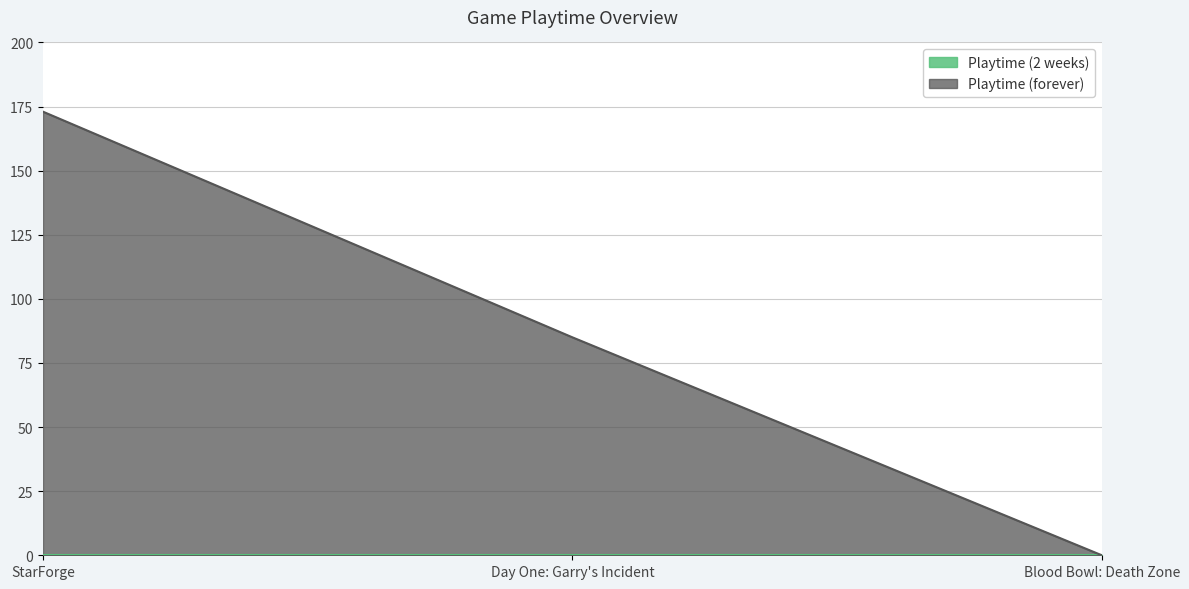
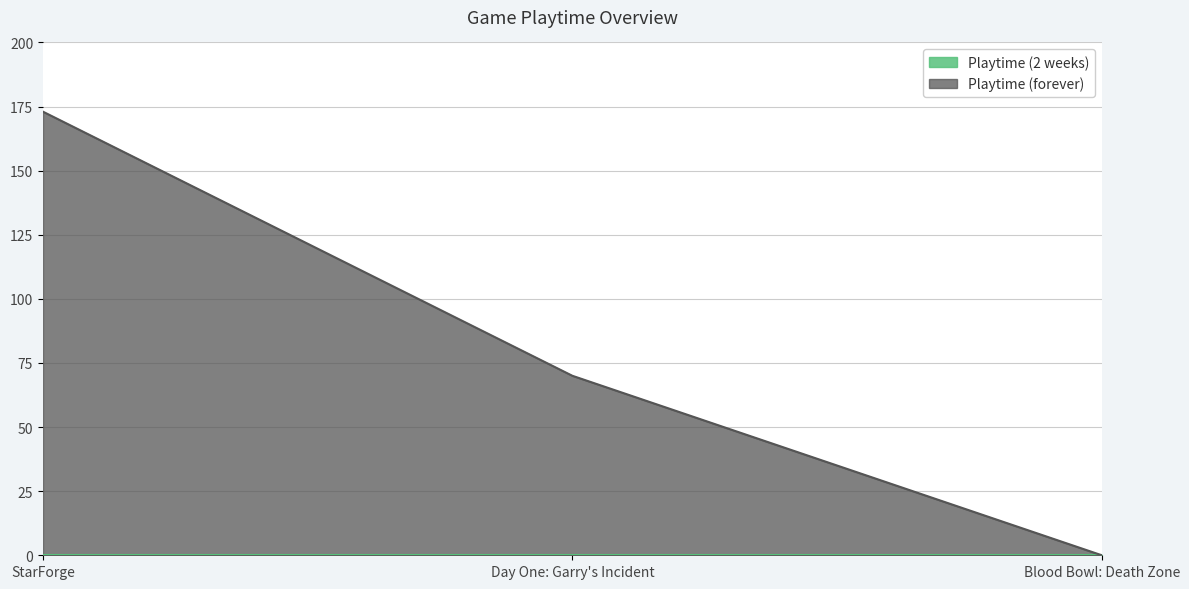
  {
    "Playtime (2 weeks)": {
      "StarForge": 0,
      "Day One: Garry's Incident": 0
    },
    "Playtime (forever)": {
      "StarForge": 173,
-     "Day One: Garry's Incident": 85
+     "Day One: Garry's Incident": 70
    }
  }
